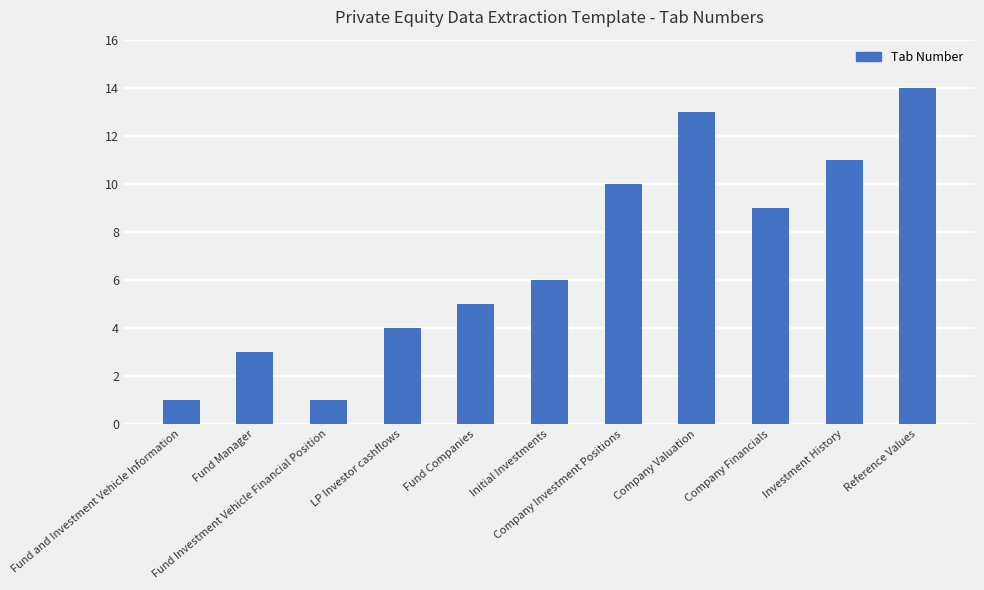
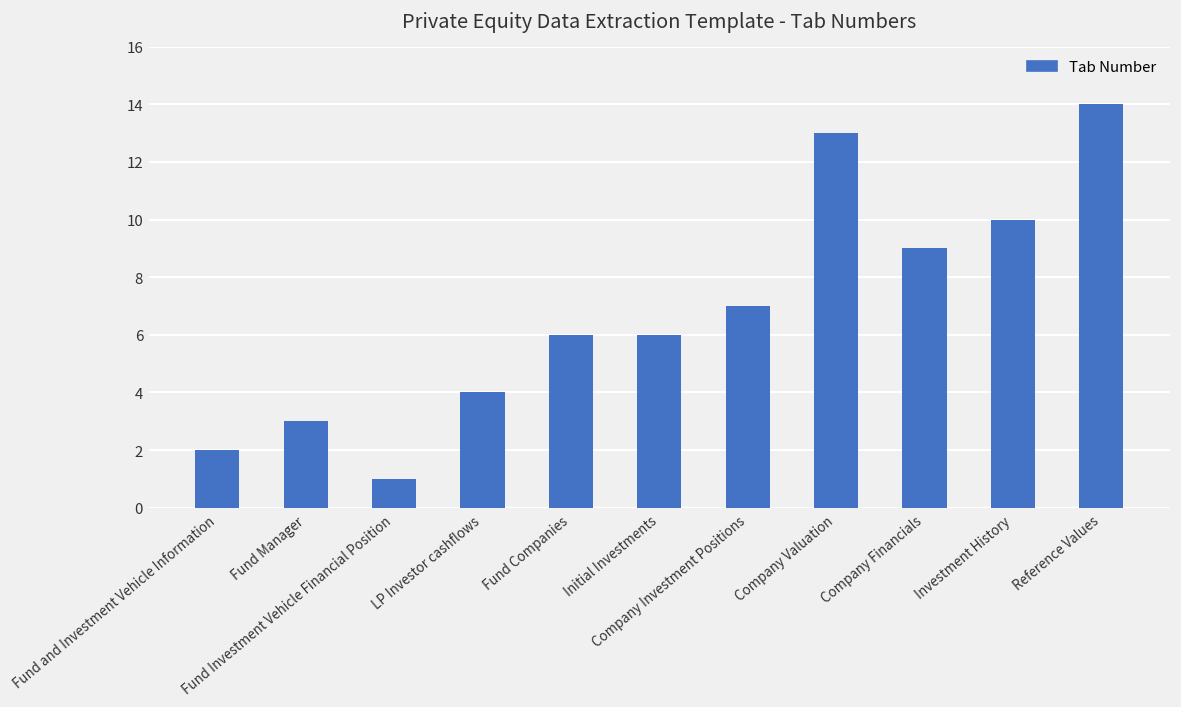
  {
-   "Fund and Investment Vehicle Information": 1,
+   "Fund and Investment Vehicle Information": 2,
    "Fund Manager": 3,
    "Fund Investment Vehicle Financial Position": 1,
    "LP Investor cashflows": 4,
-   "Fund Companies": 5,
+   "Fund Companies": 6,
    "Initial Investments": 6,
-   "Company Investment Positions": 10,
+   "Company Investment Positions": 7,
    "Company Valuation": 13,
    "Company Financials": 9,
-   "Investment History": 11,
+   "Investment History": 10,
    "Reference Values": 14
  }
